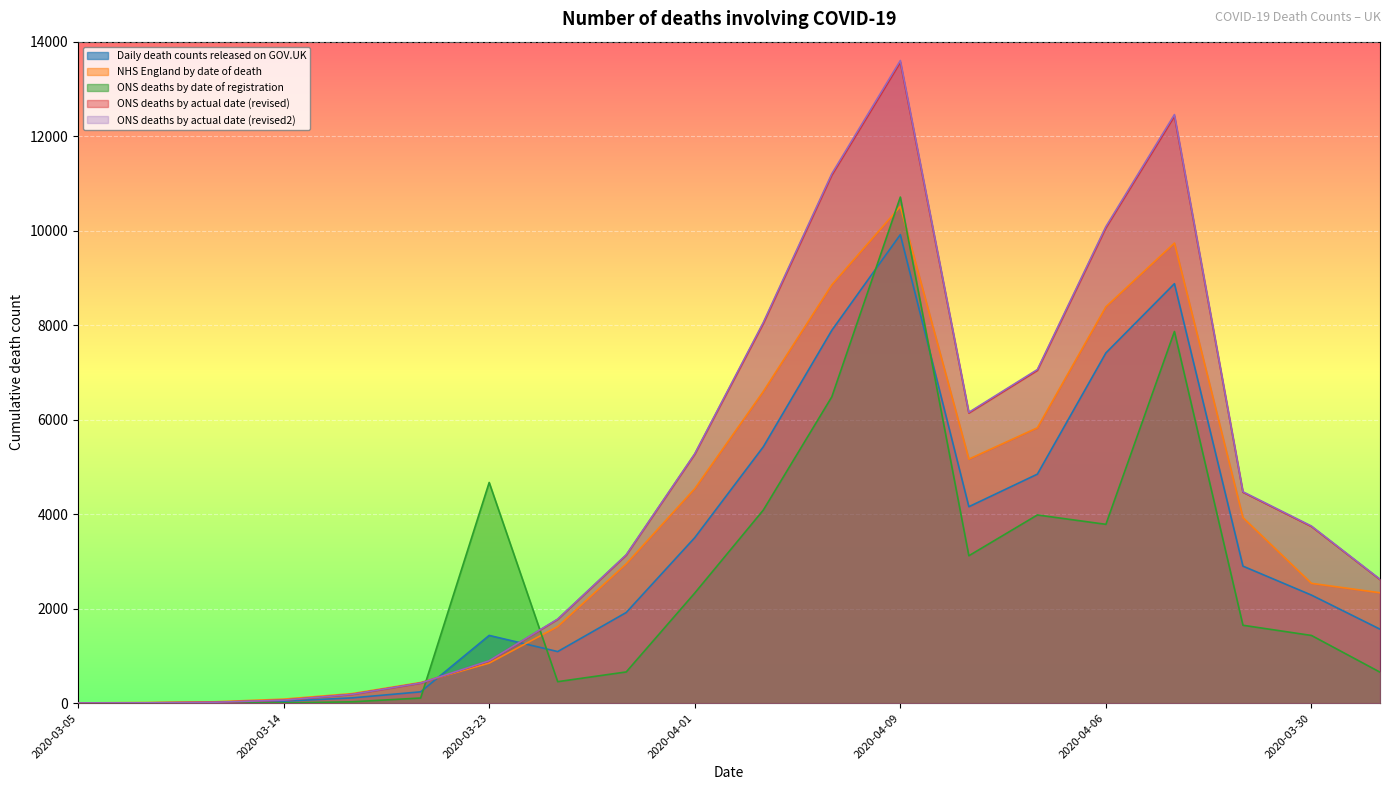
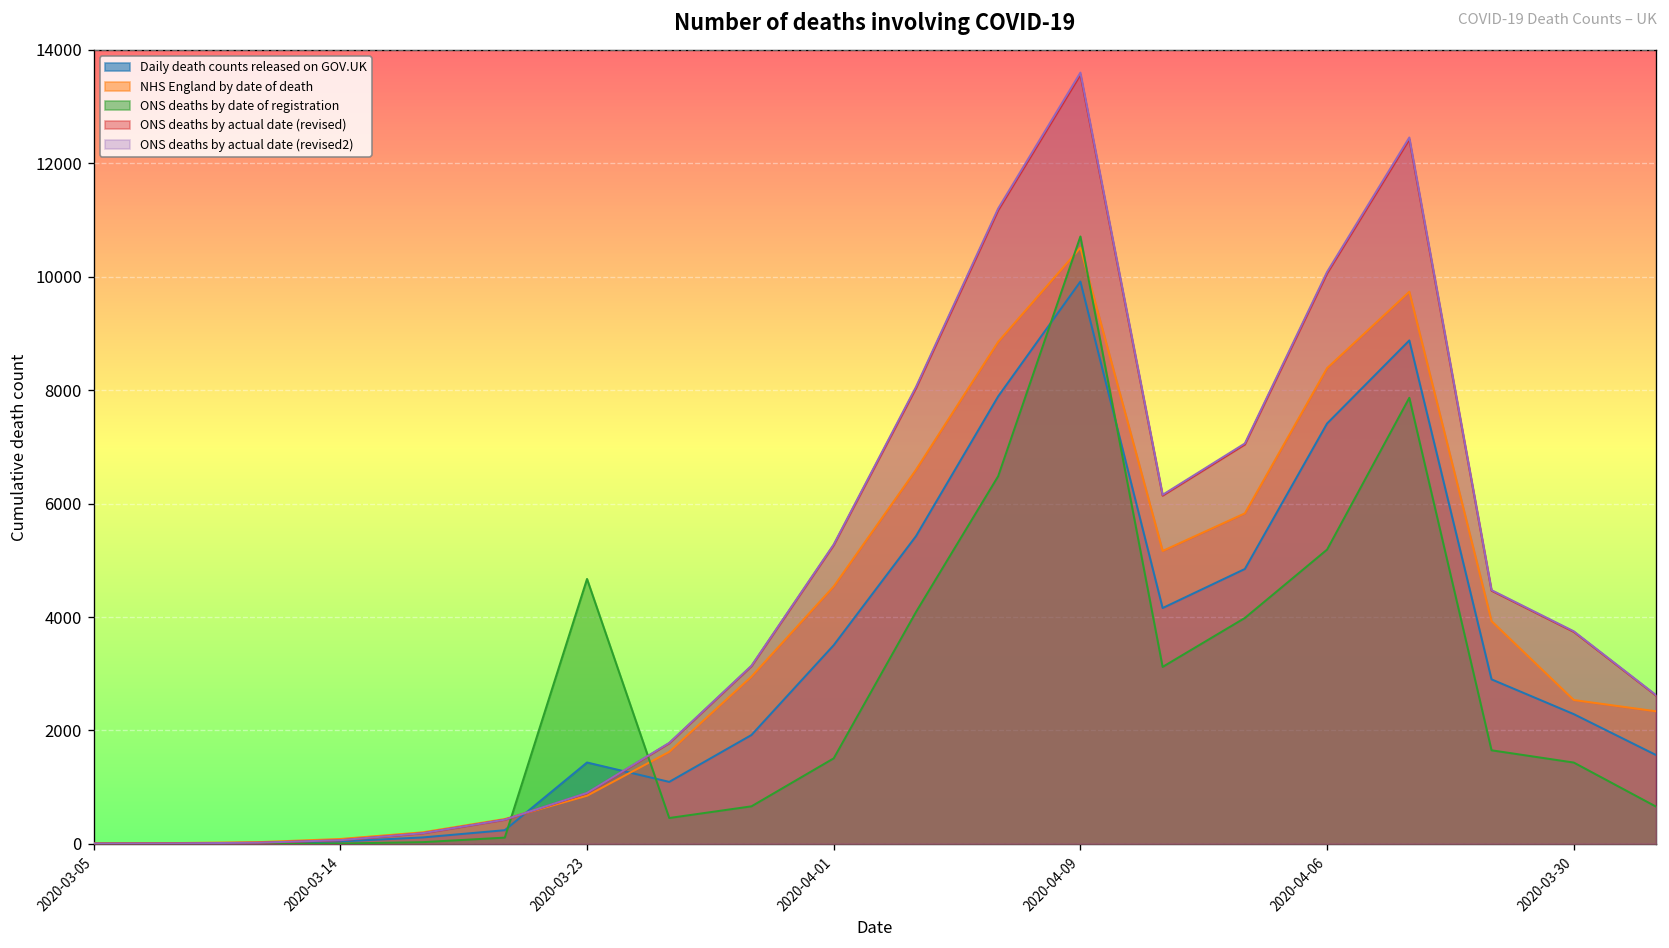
  {
    "Daily death counts released on GOV.UK": {
      "2020-03-23": 1400,
      "2020-04-01": 3500,
      "2020-04-09": 9900,
      "2020-04-06": 7400,
      "2020-03-30": 2300
    },
    "NHS England by date of death": {
      "2020-04-01": 4500,
      "2020-04-09": 10500,
      "2020-04-06": 8400,
      "2020-03-30": 2500
    },
    "ONS deaths by date of registration": {
      "2020-03-23": 4700,
-     "2020-04-01": 2300,
+     "2020-04-01": 1500,
      "2020-04-09": 10700,
-     "2020-04-06": 3800,
+     "2020-04-06": 5200,
      "2020-03-30": 1400
    }
  }
